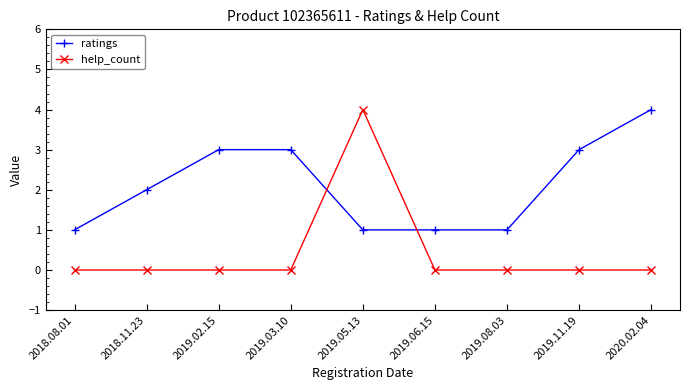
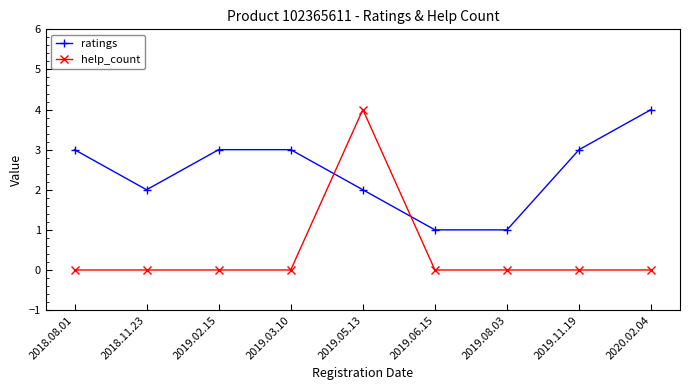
  {
    "ratings": {
-     "2018.08.01": 1,
+     "2018.08.01": 3,
      "2018.11.23": 2,
      "2019.02.15": 3,
      "2019.03.10": 3,
-     "2019.05.13": 1,
+     "2019.05.13": 2,
      "2019.06.15": 1,
      "2019.08.03": 1,
      "2019.11.19": 3,
      "2020.02.04": 4
    },
    "help_count": {
      "2018.08.01": 0,
      "2018.11.23": 0,
      "2019.02.15": 0,
      "2019.03.10": 0,
      "2019.05.13": 4,
      "2019.06.15": 0,
      "2019.08.03": 0,
      "2019.11.19": 0,
      "2020.02.04": 0
    }
  }
